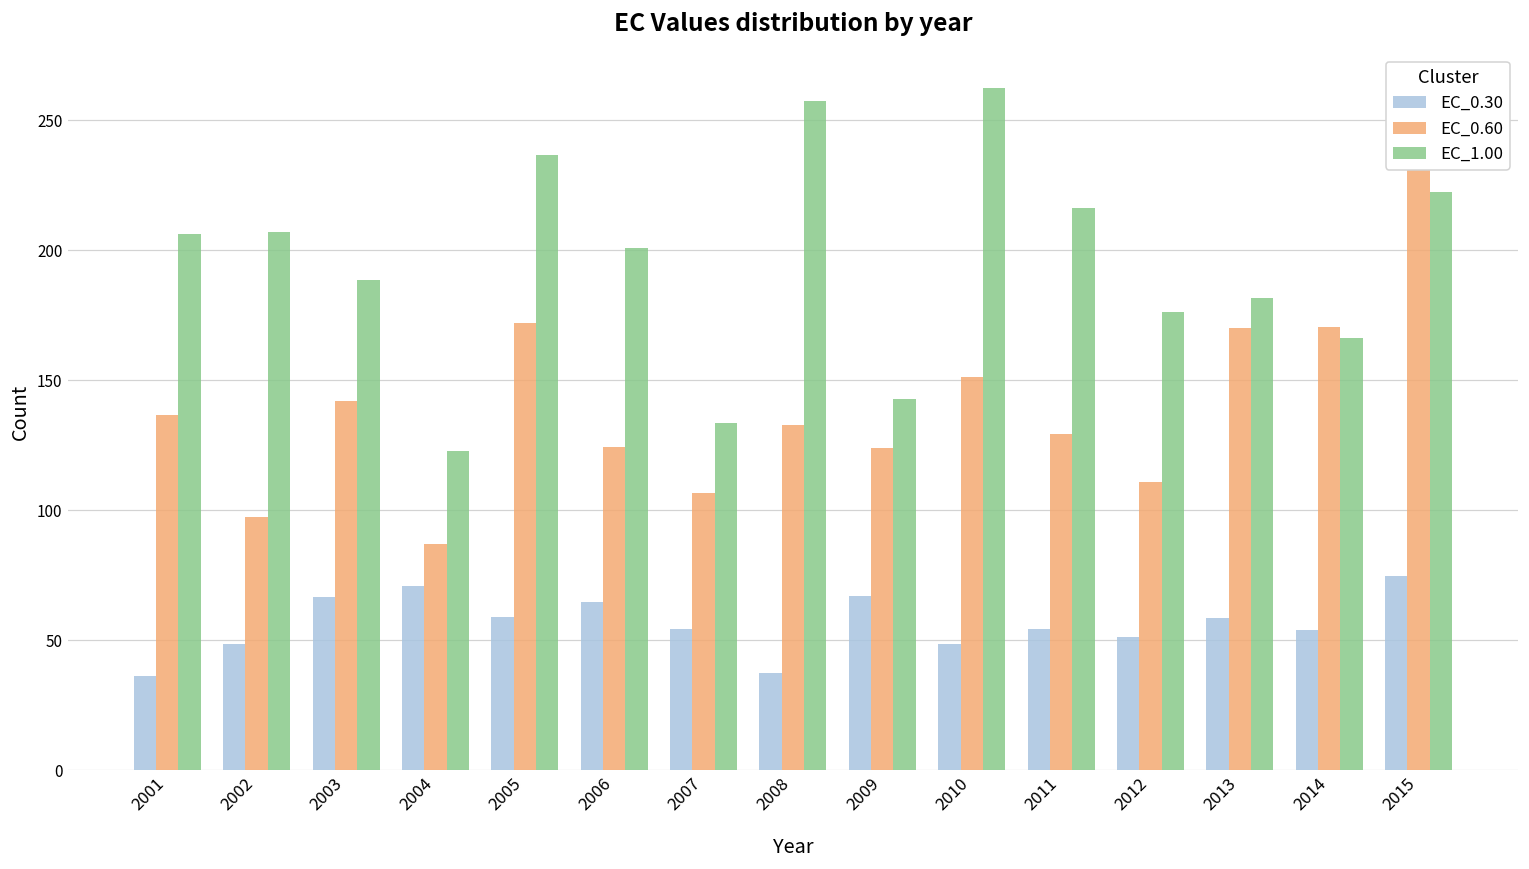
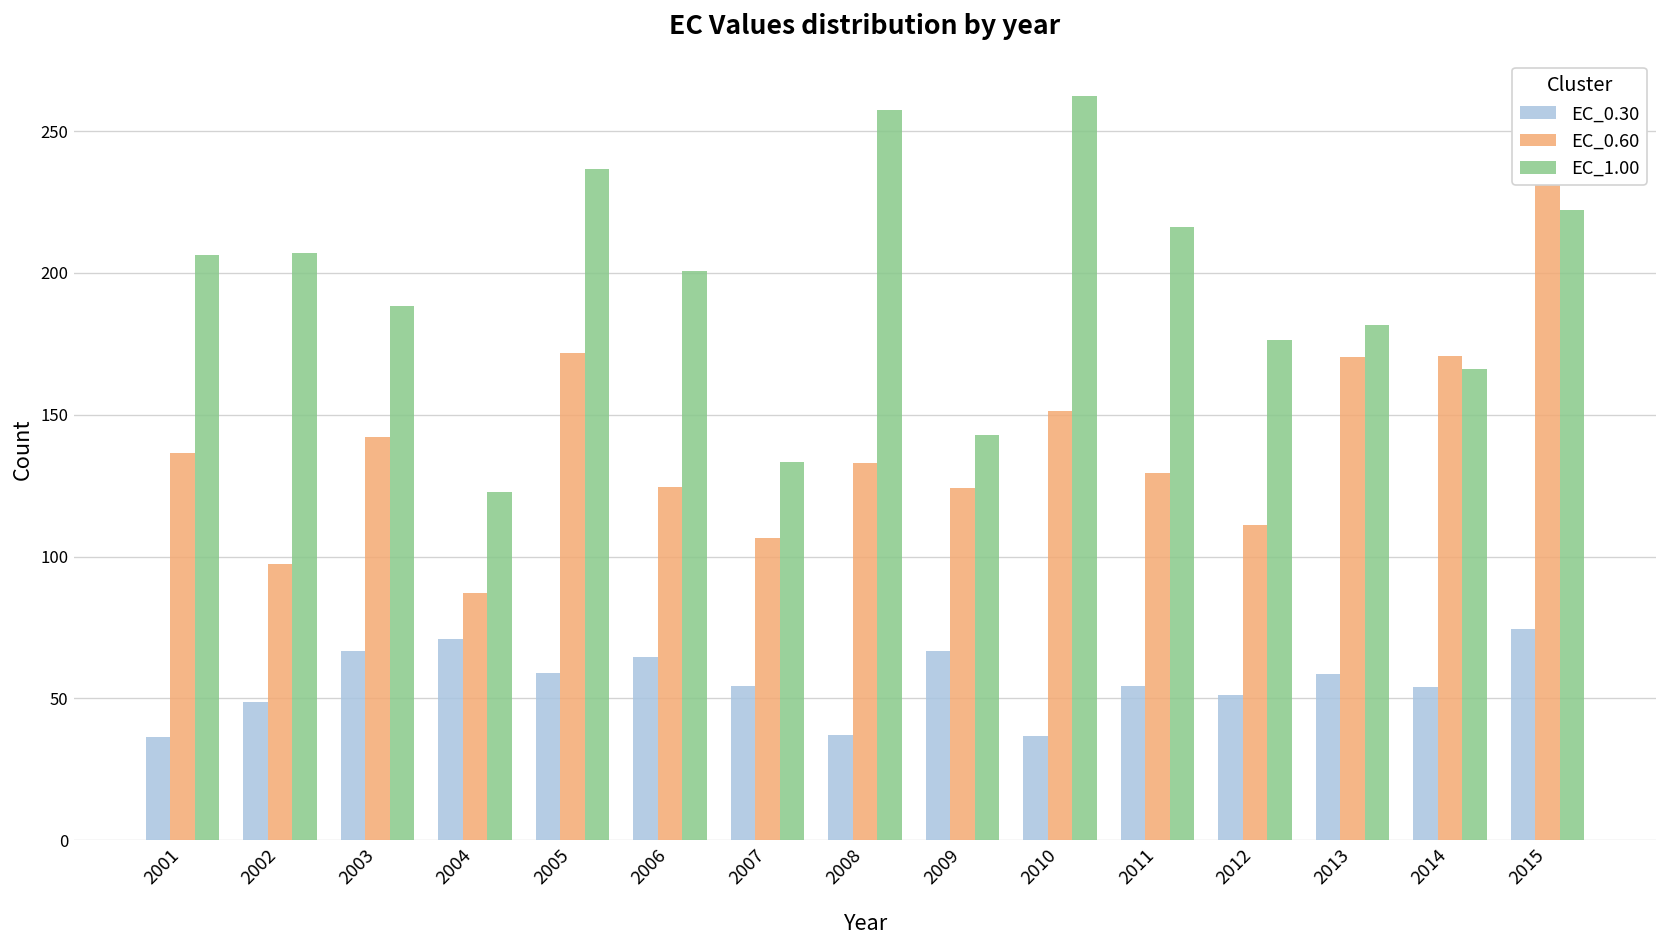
  {
    "EC_0.30": {
      "2001": 36,
      "2002": 49,
      "2003": 67,
      "2004": 71,
      "2005": 59,
      "2006": 65,
      "2007": 54,
      "2008": 37,
      "2009": 67,
-     "2010": 49,
+     "2010": 37,
      "2011": 54,
      "2012": 51,
      "2013": 59,
      "2014": 54,
      "2015": 75
    },
    "EC_0.60": {
      "2001": 136,
      "2002": 97,
      "2003": 142,
      "2004": 87,
      "2005": 172,
      "2006": 124,
      "2007": 107,
      "2008": 133,
      "2009": 124,
      "2010": 151,
      "2011": 129,
      "2012": 111,
      "2013": 170,
      "2014": 171
    },
    "EC_1.00": {
      "2001": 206,
      "2002": 207,
      "2003": 188,
      "2004": 123,
      "2005": 237,
      "2006": 201,
      "2007": 133,
      "2008": 257,
      "2009": 143,
      "2010": 262,
      "2011": 216,
      "2012": 176,
      "2013": 182,
      "2014": 166,
      "2015": 222
    }
  }
